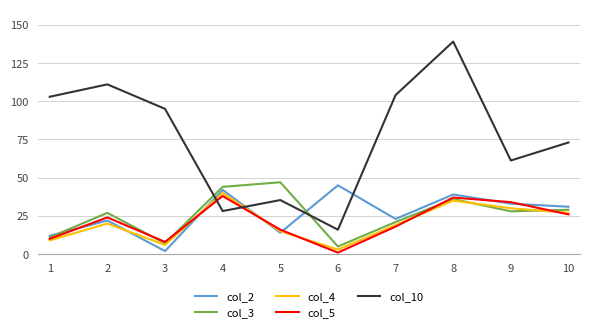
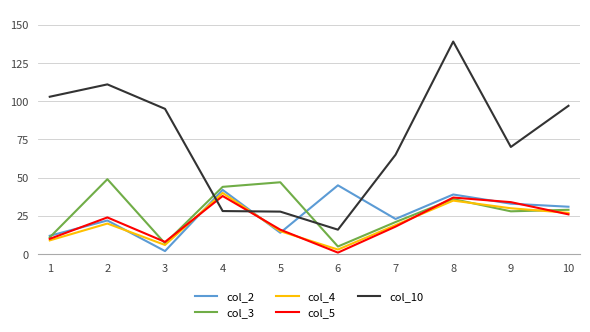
  {
    "col_2": {
      "2": 22,
      "3": 2,
      "4": 42,
      "6": 45,
      "7": 23,
      "8": 39,
      "10": 31
    },
    "col_3": {
-     "2": 27,
+     "2": 49,
      "4": 44,
      "5": 47,
      "6": 5,
      "7": 21,
      "9": 28,
      "10": 29
    },
    "col_4": {
      "2": 20,
      "4": 40,
      "6": 3,
      "9": 30
    },
    "col_5": {
      "2": 24,
      "4": 38,
      "6": 1
    },
    "col_10": {
      "1": 103,
      "2": 111,
      "3": 95,
      "4": 28,
-     "5": 35,
+     "5": 28,
      "6": 16,
-     "7": 104,
+     "7": 65,
      "8": 139,
-     "9": 61,
-     "10": 73
+     "9": 70,
+     "10": 97
    }
  }
